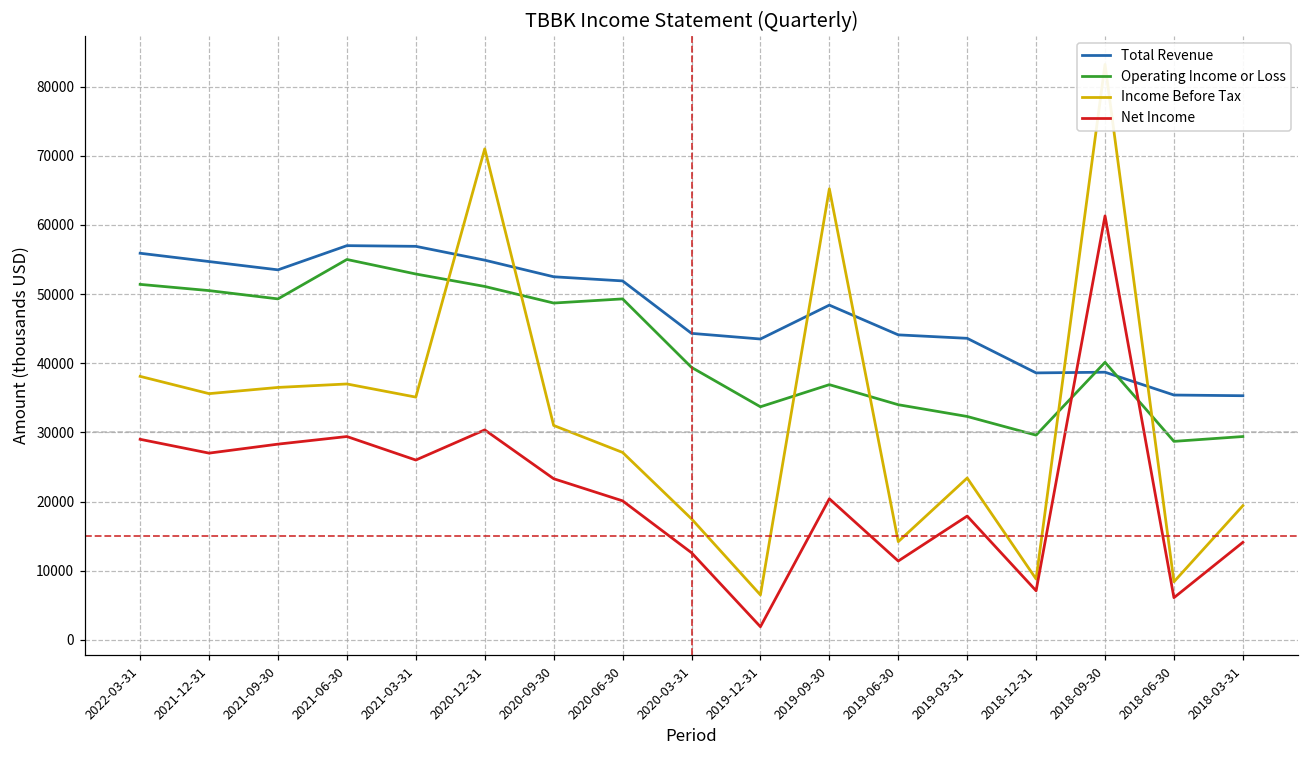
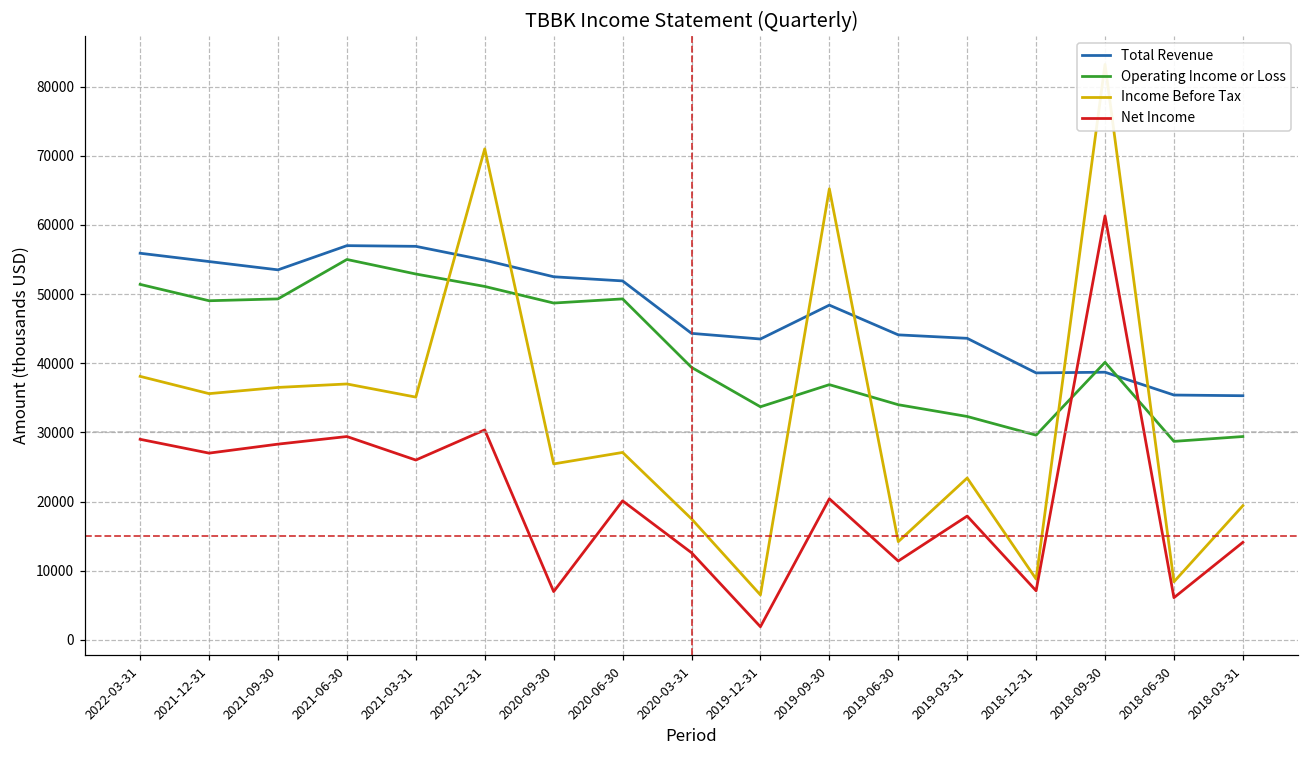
  {
    "Total Revenue": {
      "2022-03-31": 56000,
      "2021-12-31": 55000,
      "2021-09-30": 54000,
      "2021-06-30": 57000,
      "2021-03-31": 57000,
      "2020-12-31": 55000,
      "2020-09-30": 53000,
      "2020-06-30": 52000,
      "2020-03-31": 44000,
      "2019-12-31": 44000,
      "2019-09-30": 48000,
      "2019-06-30": 44000,
      "2019-03-31": 44000,
      "2018-12-31": 39000,
      "2018-09-30": 39000,
      "2018-06-30": 35000,
      "2018-03-31": 35000
    },
    "Operating Income or Loss": {
      "2022-03-31": 51000,
-     "2021-12-31": 51000,
+     "2021-12-31": 49000,
      "2021-09-30": 49000,
      "2021-06-30": 55000,
      "2021-03-31": 53000,
      "2020-12-31": 51000,
      "2020-09-30": 49000,
      "2020-06-30": 49000,
      "2020-03-31": 39000,
      "2019-12-31": 34000,
      "2019-09-30": 37000,
      "2019-06-30": 34000,
      "2019-03-31": 32000,
      "2018-12-31": 30000,
      "2018-09-30": 40000,
      "2018-06-30": 29000,
      "2018-03-31": 29000
    },
    "Income Before Tax": {
      "2022-03-31": 38000,
      "2021-12-31": 36000,
      "2021-09-30": 37000,
      "2021-06-30": 37000,
      "2021-03-31": 35000,
      "2020-12-31": 71000,
-     "2020-09-30": 31000,
+     "2020-09-30": 25000,
      "2020-06-30": 27000,
      "2020-03-31": 18000,
      "2019-12-31": 7000,
      "2019-09-30": 65000,
      "2019-06-30": 14000,
      "2019-03-31": 23000,
      "2018-12-31": 9000,
      "2018-06-30": 8000,
      "2018-03-31": 19000
    },
    "Net Income": {
      "2022-03-31": 29000,
      "2021-12-31": 27000,
      "2021-09-30": 28000,
      "2021-06-30": 29000,
      "2021-03-31": 26000,
      "2020-12-31": 30000,
-     "2020-09-30": 23000,
+     "2020-09-30": 7000,
      "2020-06-30": 20000,
      "2020-03-31": 13000,
      "2019-12-31": 2000,
      "2019-09-30": 20000,
      "2019-06-30": 11000,
      "2019-03-31": 18000,
      "2018-12-31": 7000,
      "2018-09-30": 61000,
      "2018-06-30": 6000,
      "2018-03-31": 14000
    }
  }
